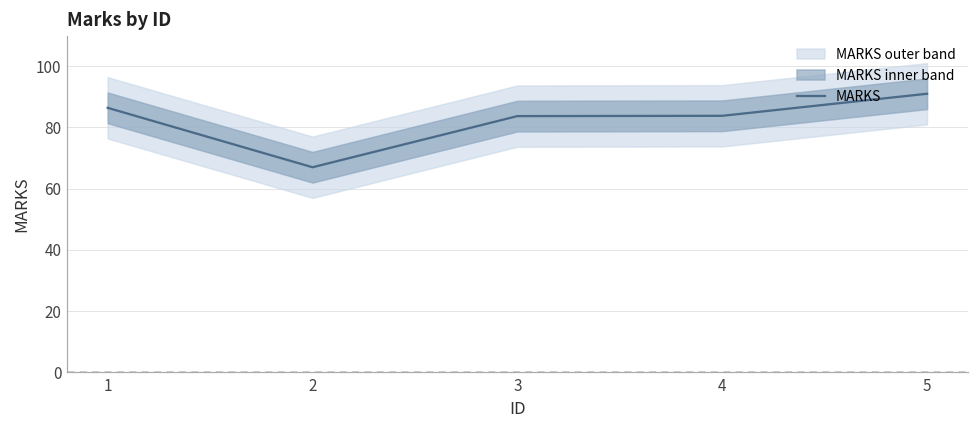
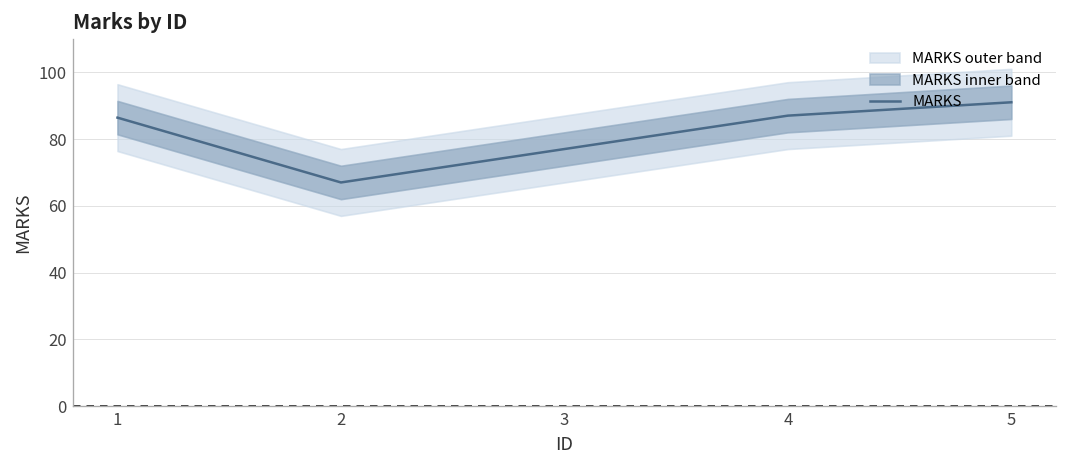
  {
    "MARKS": {
      "1": 86,
      "2": 67,
-     "3": 84,
-     "4": 84,
+     "3": 77,
+     "4": 87,
      "5": 91
    }
  }
